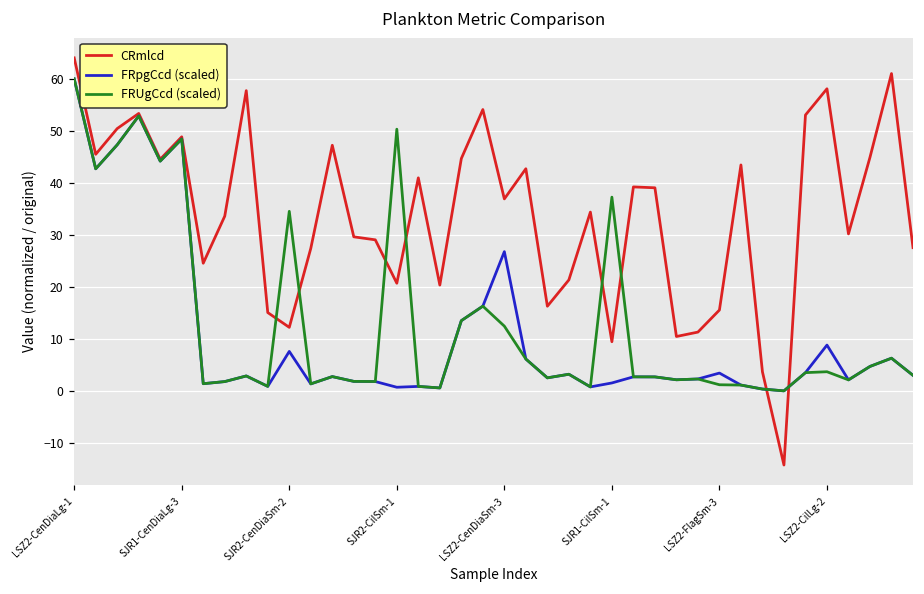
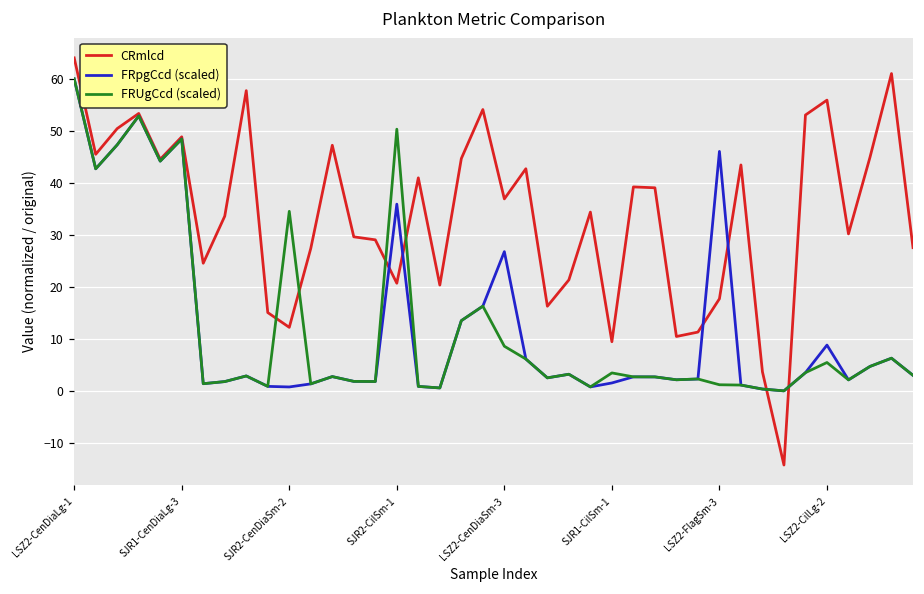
  {
    "CRmlcd": {
      "LSZ2-CenDiaLg-1": 64,
      "SJR2-CenDiaSm-2": 12,
      "SJR2-CilSm-1": 21,
      "LSZ2-CenDiaSm-3": 37,
      "SJR1-CilSm-1": 9,
-     "LSZ2-FlagSm-3": 16,
-     "LSZ2-CilLg-2": 58
+     "LSZ2-FlagSm-3": 18,
+     "LSZ2-CilLg-2": 56
    },
    "FRpgCcd (scaled)": {
-     "SJR2-CenDiaSm-2": 8,
-     "SJR2-CilSm-1": 1,
+     "SJR2-CenDiaSm-2": 1,
+     "SJR2-CilSm-1": 36,
      "LSZ2-CenDiaSm-3": 27,
      "SJR1-CilSm-1": 2,
-     "LSZ2-FlagSm-3": 3,
+     "LSZ2-FlagSm-3": 46,
      "LSZ2-CilLg-2": 9
    },
    "FRUgCcd (scaled)": {
      "SJR2-CenDiaSm-2": 35,
      "SJR2-CilSm-1": 50,
-     "LSZ2-CenDiaSm-3": 12,
-     "SJR1-CilSm-1": 37,
+     "LSZ2-CenDiaSm-3": 9,
+     "SJR1-CilSm-1": 3,
      "LSZ2-FlagSm-3": 1,
-     "LSZ2-CilLg-2": 4
+     "LSZ2-CilLg-2": 5
    }
  }
